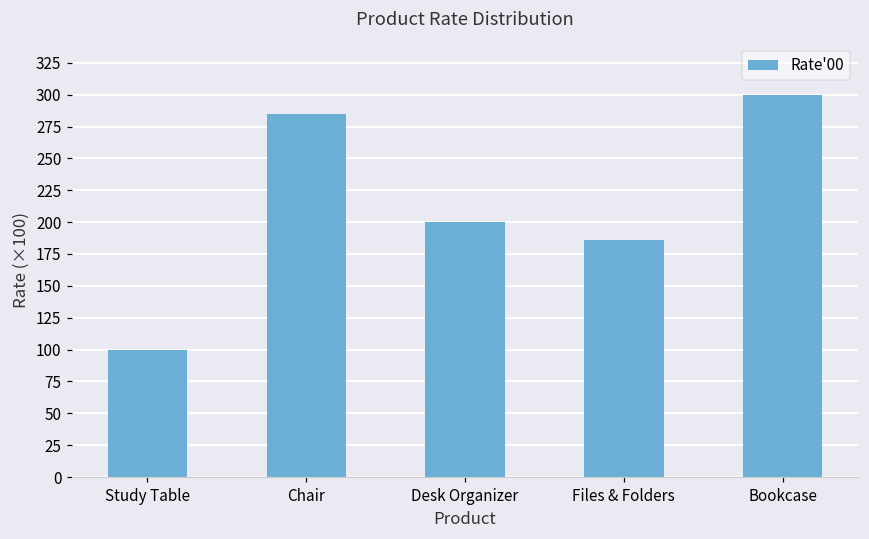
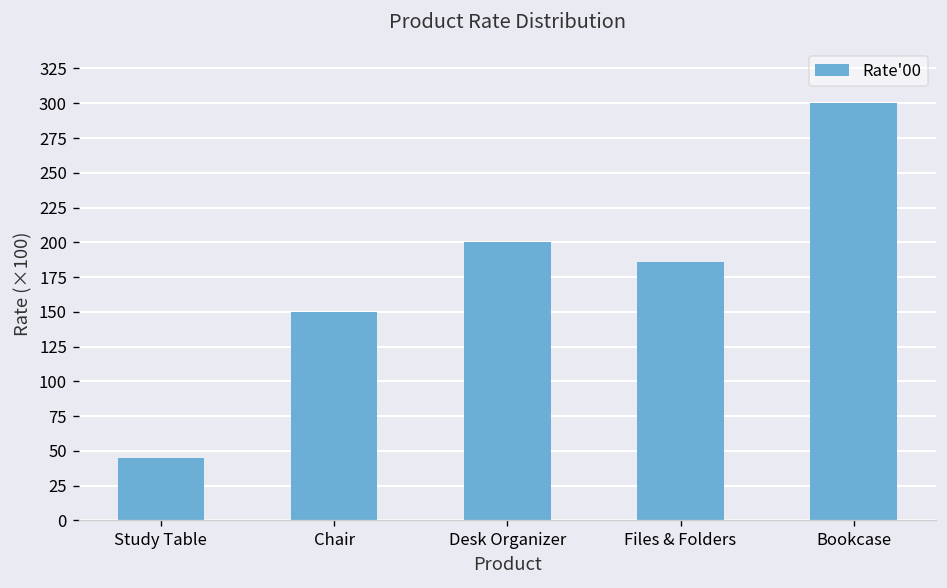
  {
-   "Study Table": 100,
-   "Chair": 285,
+   "Study Table": 45,
+   "Chair": 150,
    "Desk Organizer": 200,
    "Files & Folders": 186,
    "Bookcase": 300
  }
